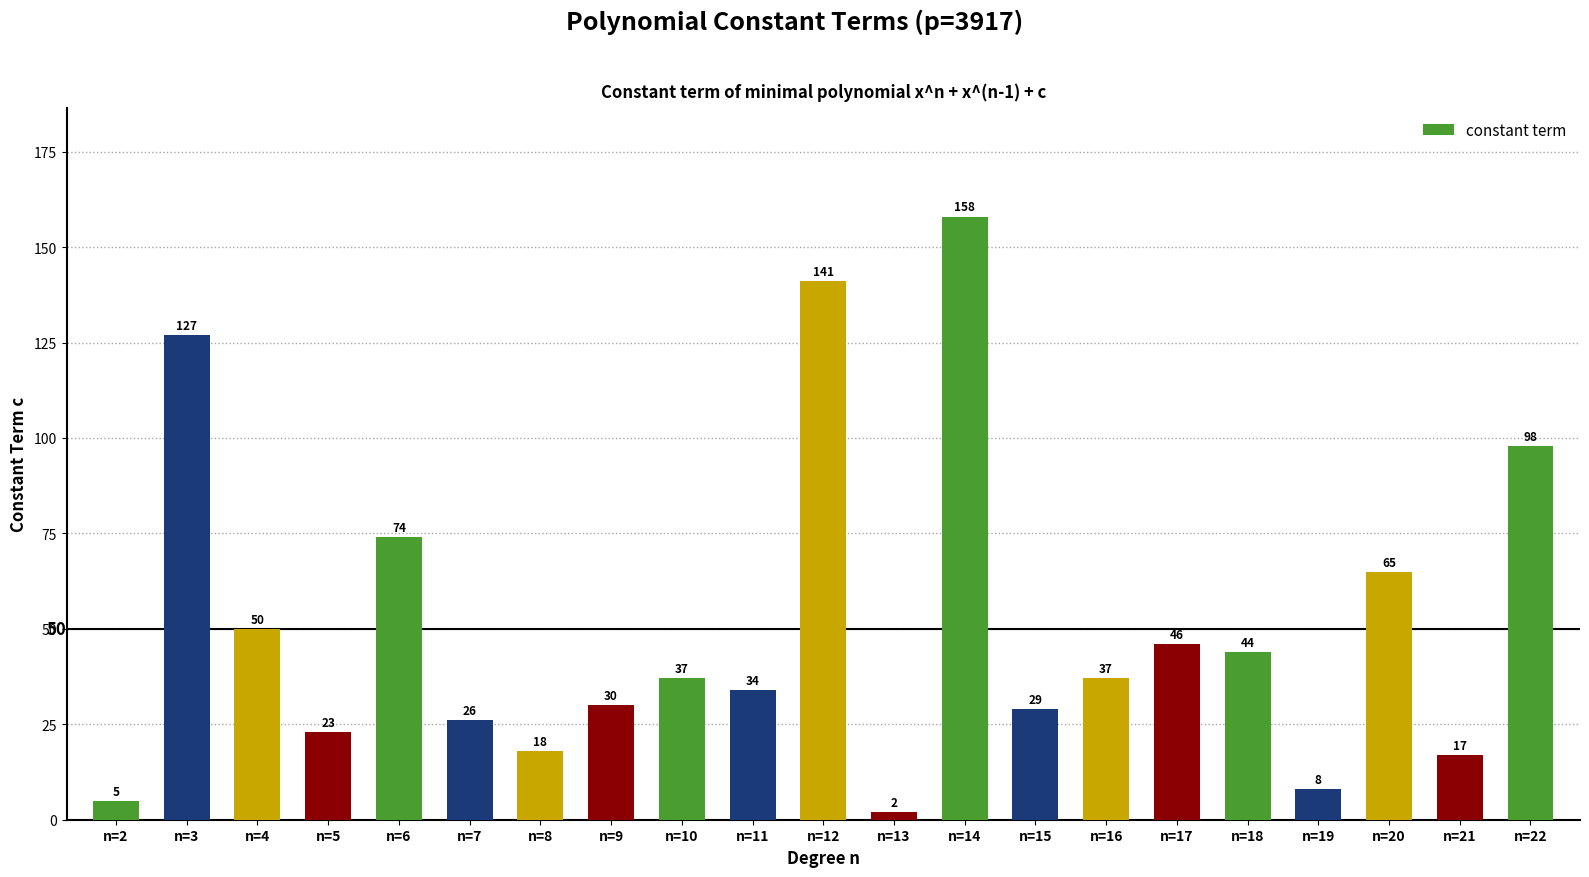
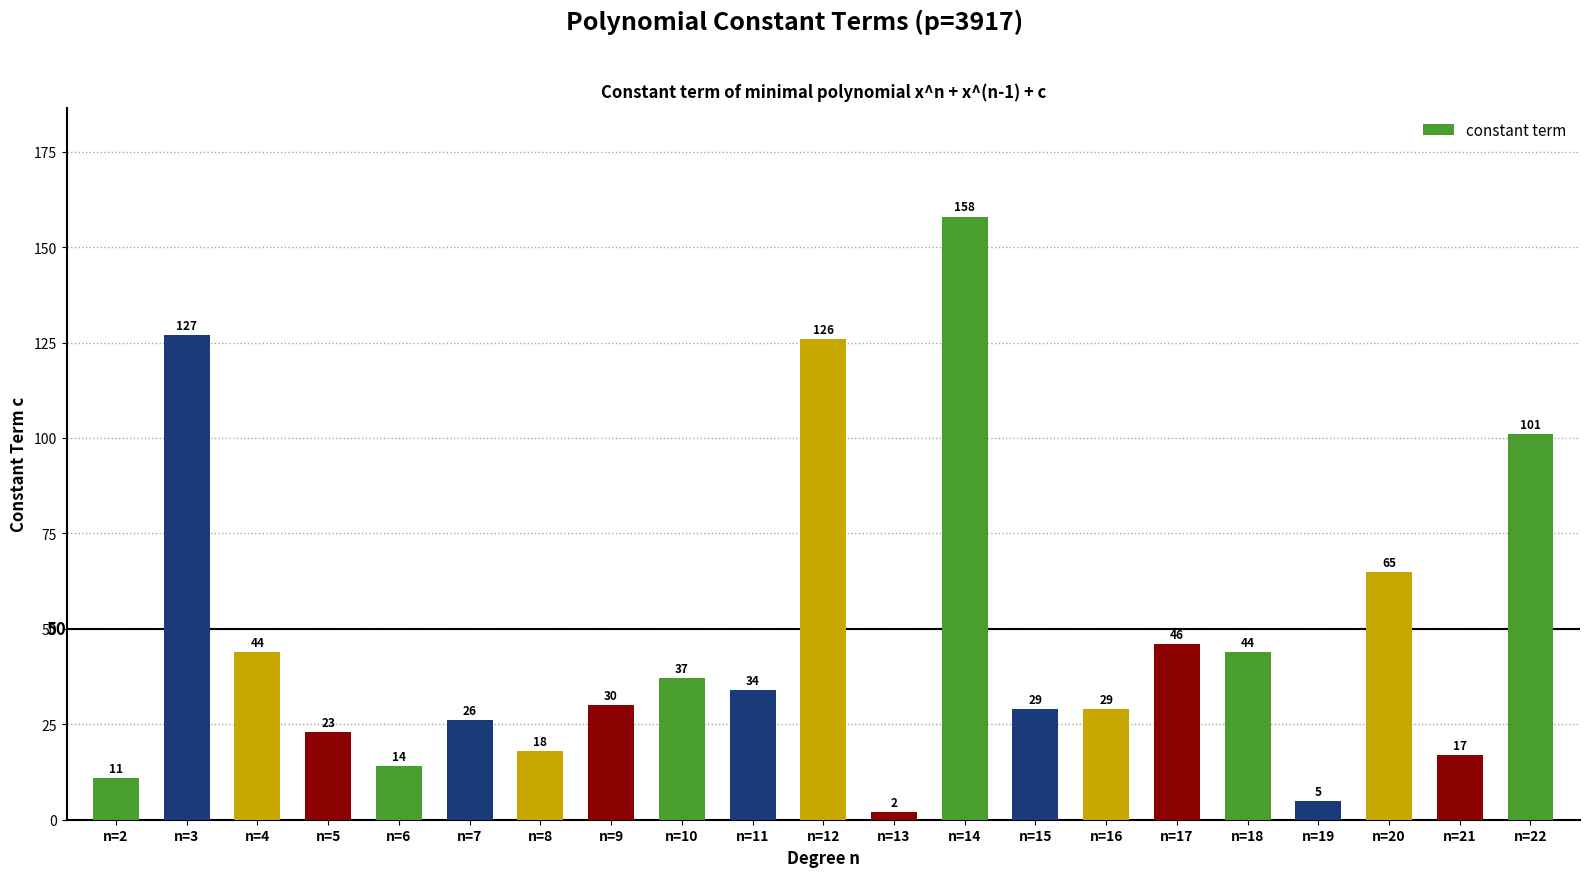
  {
-   "n=2": 5,
+   "n=2": 11,
    "n=3": 127,
-   "n=4": 50,
+   "n=4": 44,
    "n=5": 23,
-   "n=6": 74,
+   "n=6": 14,
    "n=7": 26,
    "n=8": 18,
    "n=9": 30,
    "n=10": 37,
    "n=11": 34,
-   "n=12": 141,
+   "n=12": 126,
    "n=13": 2,
    "n=14": 158,
    "n=15": 29,
-   "n=16": 37,
+   "n=16": 29,
    "n=17": 46,
    "n=18": 44,
-   "n=19": 8,
+   "n=19": 5,
    "n=20": 65,
    "n=21": 17,
-   "n=22": 98
+   "n=22": 101
  }
